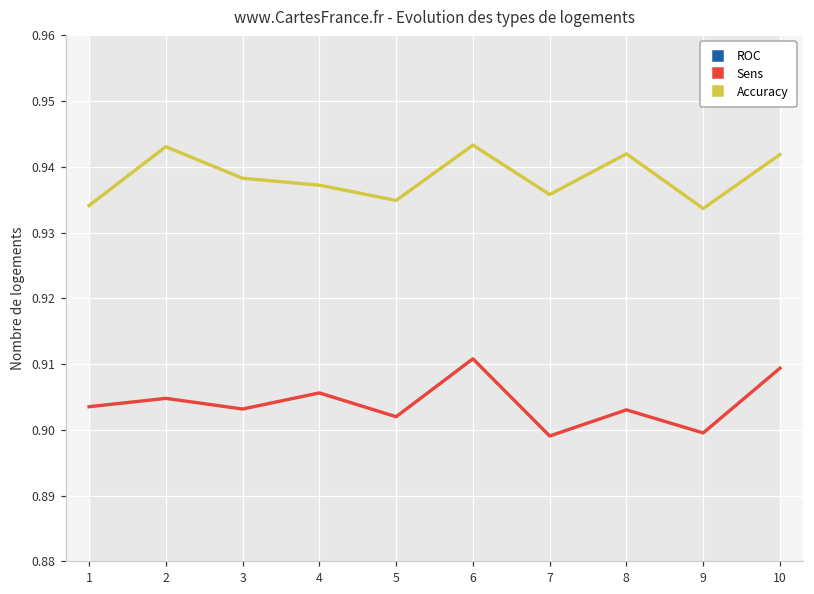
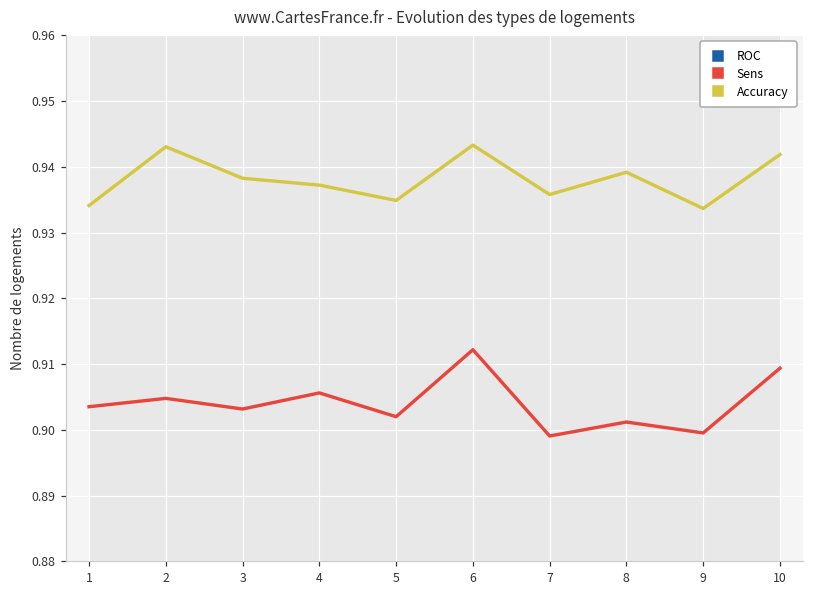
  {
    "Sens": {
      "1": 0.904,
      "2": 0.905,
      "3": 0.903,
      "4": 0.906,
      "5": 0.902,
-     "6": 0.911,
+     "6": 0.912,
      "7": 0.899,
-     "8": 0.903,
+     "8": 0.901,
      "9": 0.900,
      "10": 0.909
    },
    "Accuracy": {
      "1": 0.934,
      "2": 0.943,
      "3": 0.938,
      "4": 0.937,
      "5": 0.935,
      "6": 0.943,
      "7": 0.936,
-     "8": 0.942,
+     "8": 0.939,
      "9": 0.934,
      "10": 0.942
    }
  }
